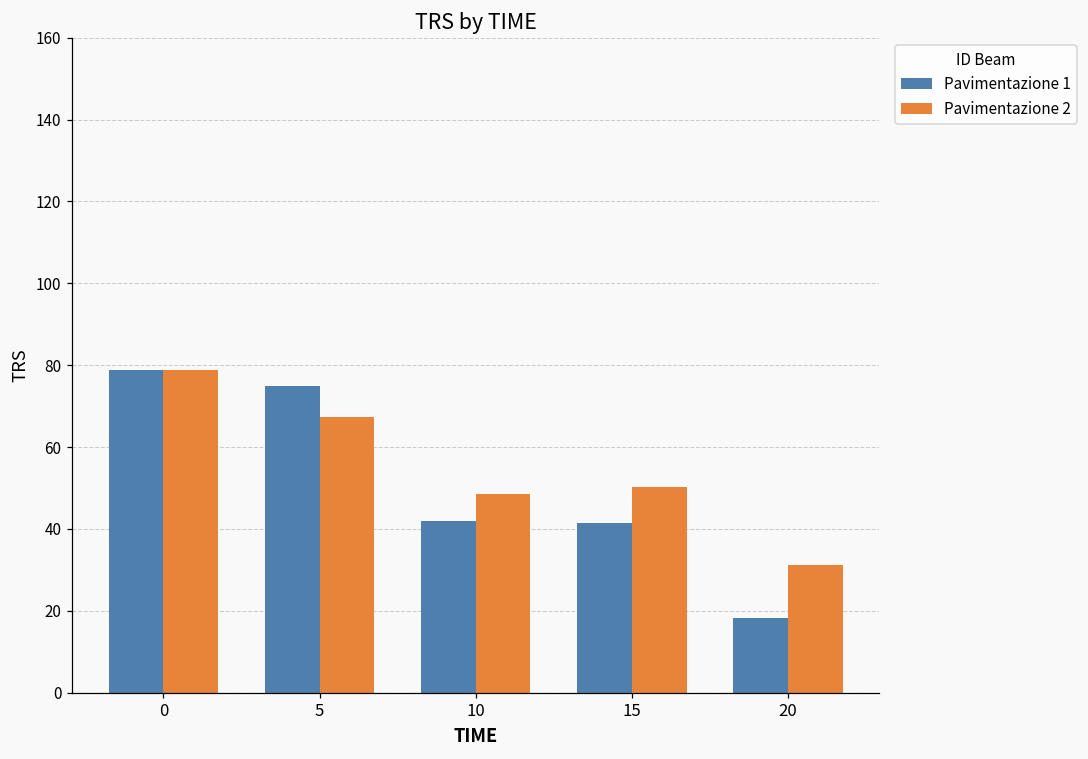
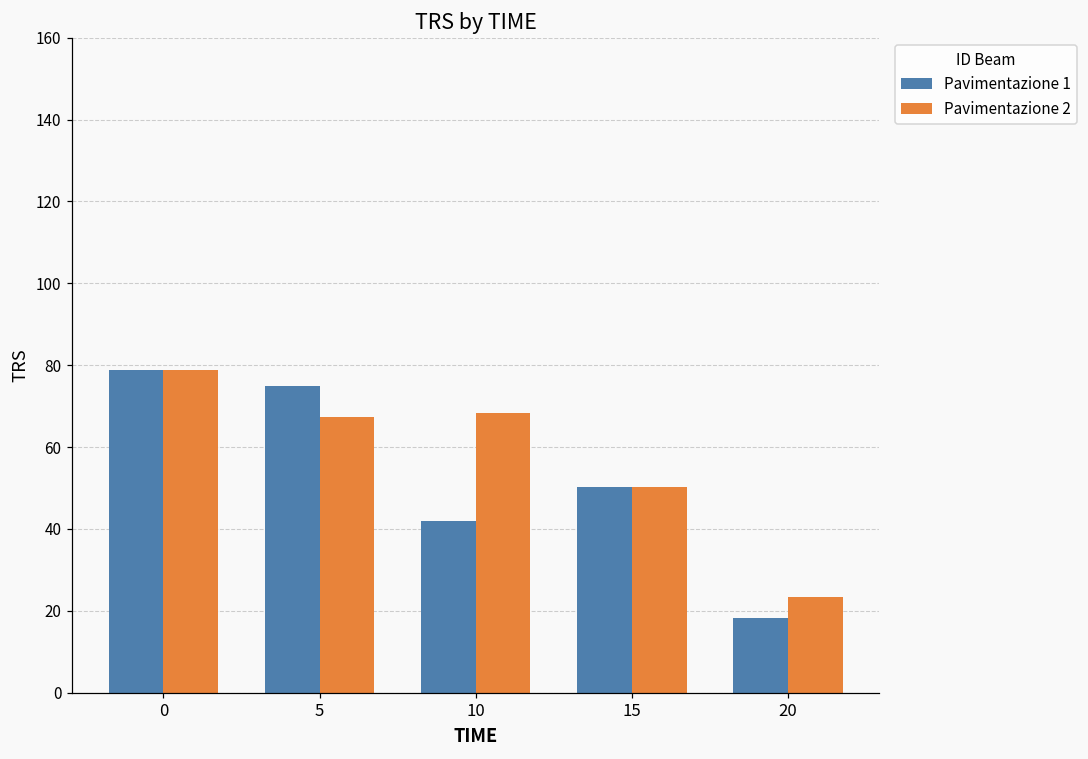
  {
    "Pavimentazione 1": {
      "0": 79,
      "5": 75,
      "10": 42,
-     "15": 41,
+     "15": 50,
      "20": 18
    },
    "Pavimentazione 2": {
      "0": 79,
      "5": 67,
-     "10": 49,
+     "10": 68,
      "15": 50,
-     "20": 31
+     "20": 23
    }
  }
